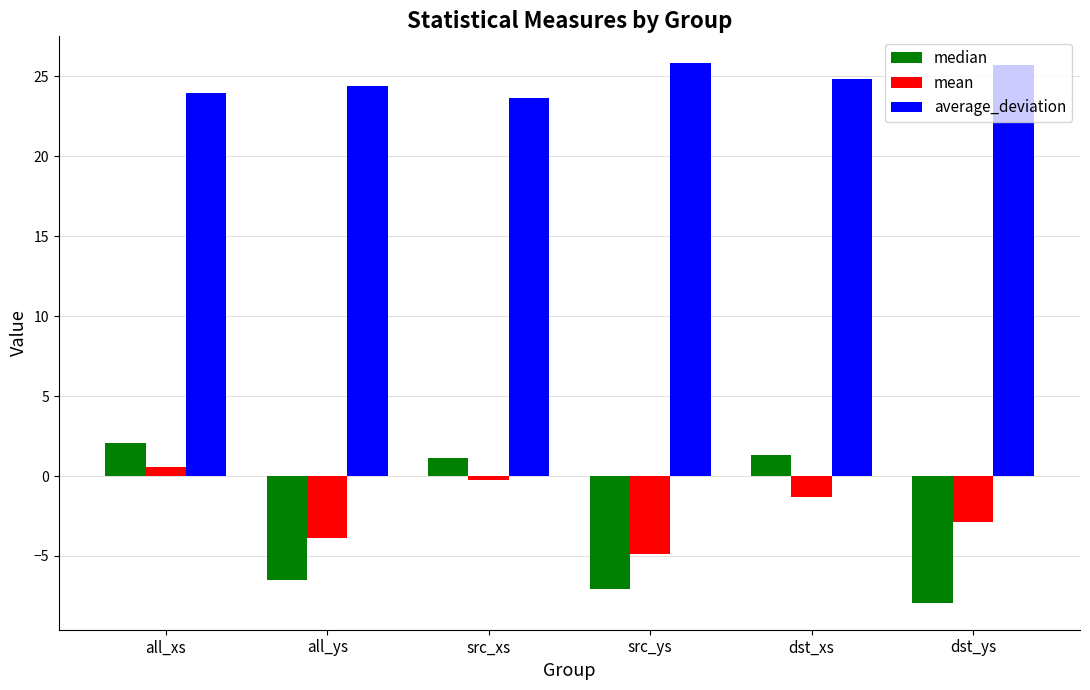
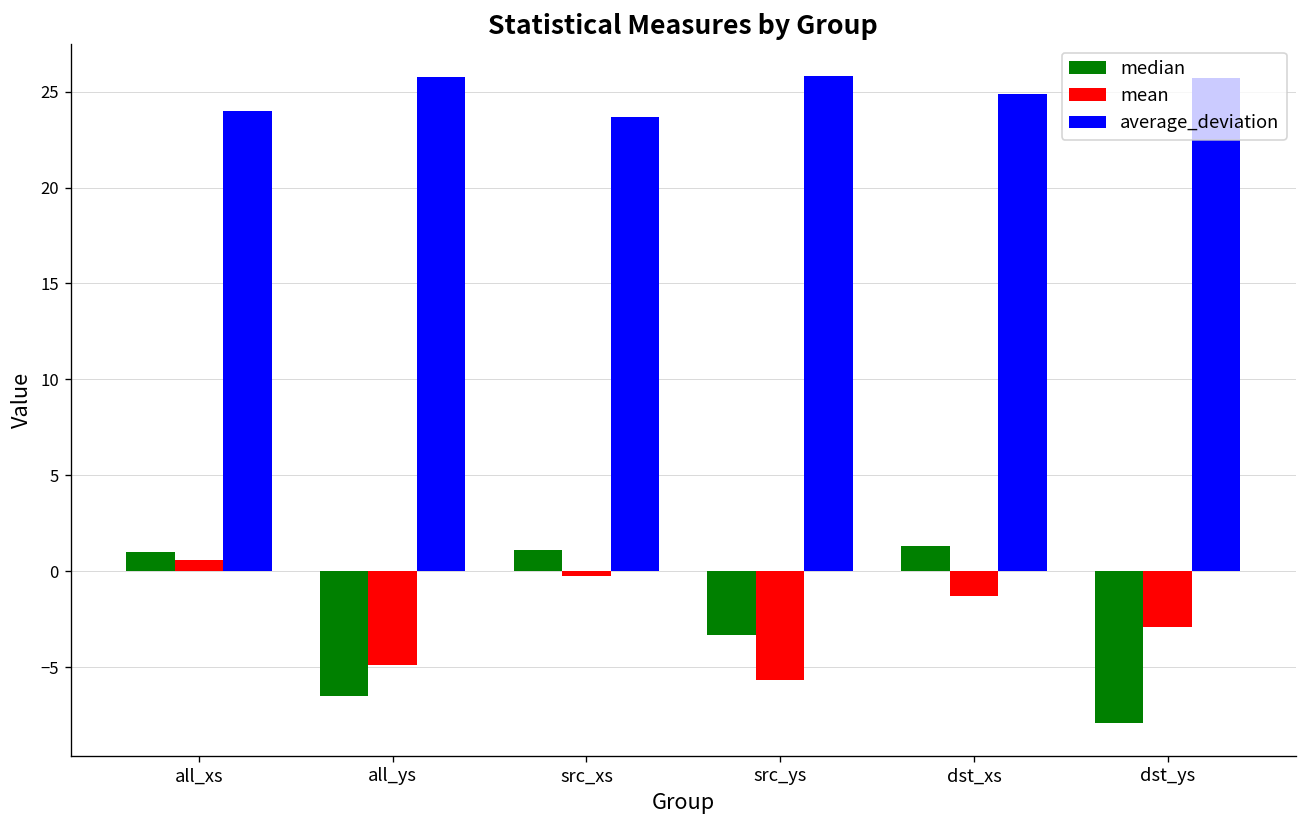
  {
    "median": {
-     "all_xs": 2.1,
+     "all_xs": 1.0,
      "all_ys": -6.5,
      "src_xs": 1.1,
-     "src_ys": -7.0,
+     "src_ys": -3.3,
      "dst_xs": 1.3,
      "dst_ys": -7.9
    },
    "mean": {
      "all_xs": 0.6,
-     "all_ys": -3.9,
+     "all_ys": -4.9,
      "src_xs": -0.2,
-     "src_ys": -4.9,
+     "src_ys": -5.7,
      "dst_xs": -1.3,
      "dst_ys": -2.9
    },
    "average_deviation": {
      "all_xs": 24.0,
-     "all_ys": 24.4,
+     "all_ys": 25.8,
      "src_xs": 23.7,
      "src_ys": 25.8,
      "dst_xs": 24.9
    }
  }
